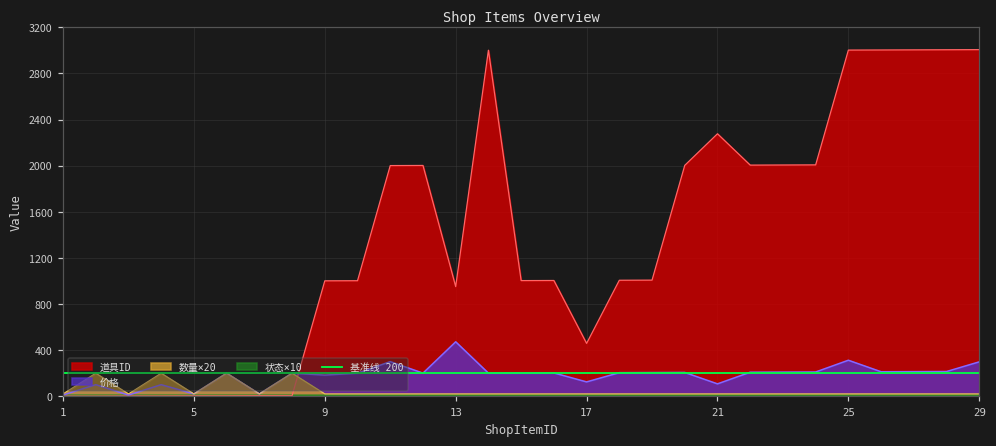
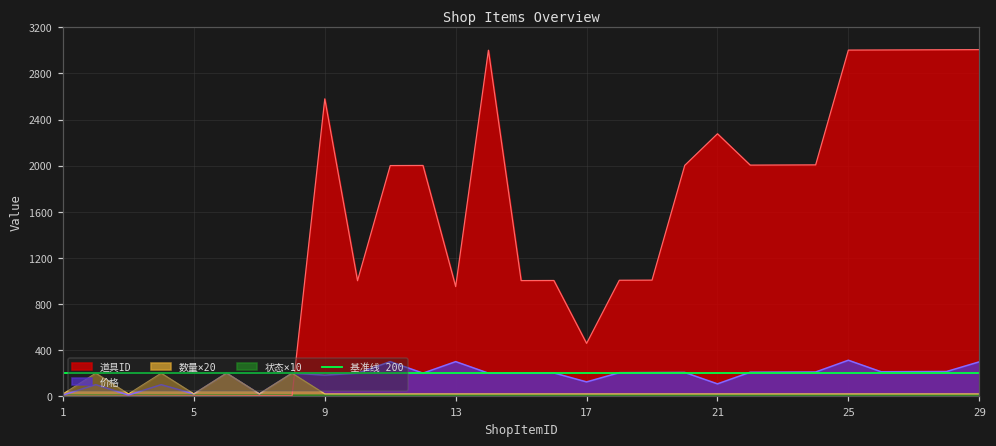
  {
    "道具ID": {
-     "9": 1000,
+     "9": 2580,
      "13": 950,
      "17": 460,
      "21": 2280,
      "25": 3000,
      "29": 3010
    },
    "价格": {
-     "13": 470,
+     "13": 300,
      "17": 120,
      "21": 110,
      "25": 310,
      "29": 300
    }
  }
